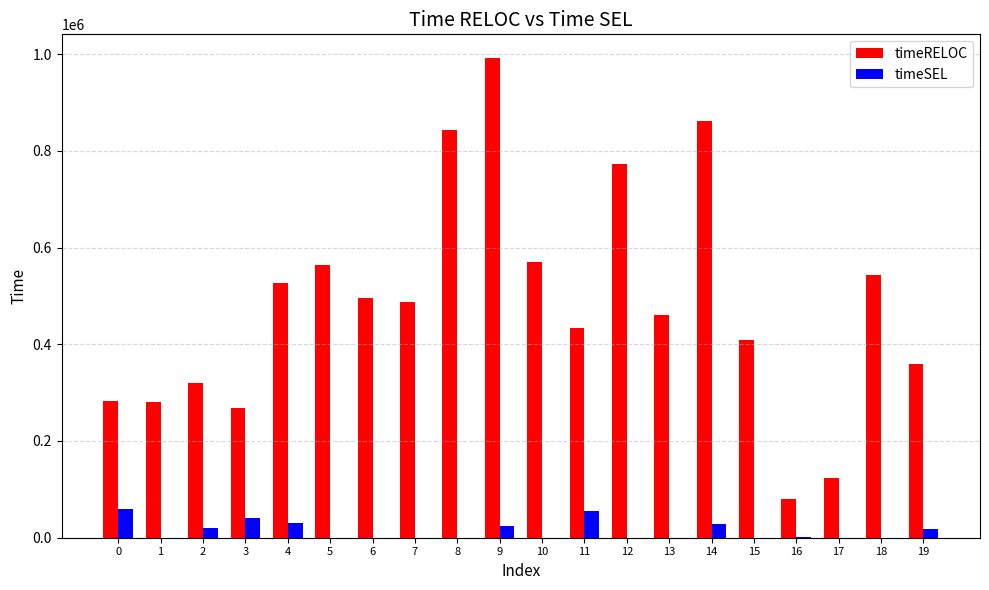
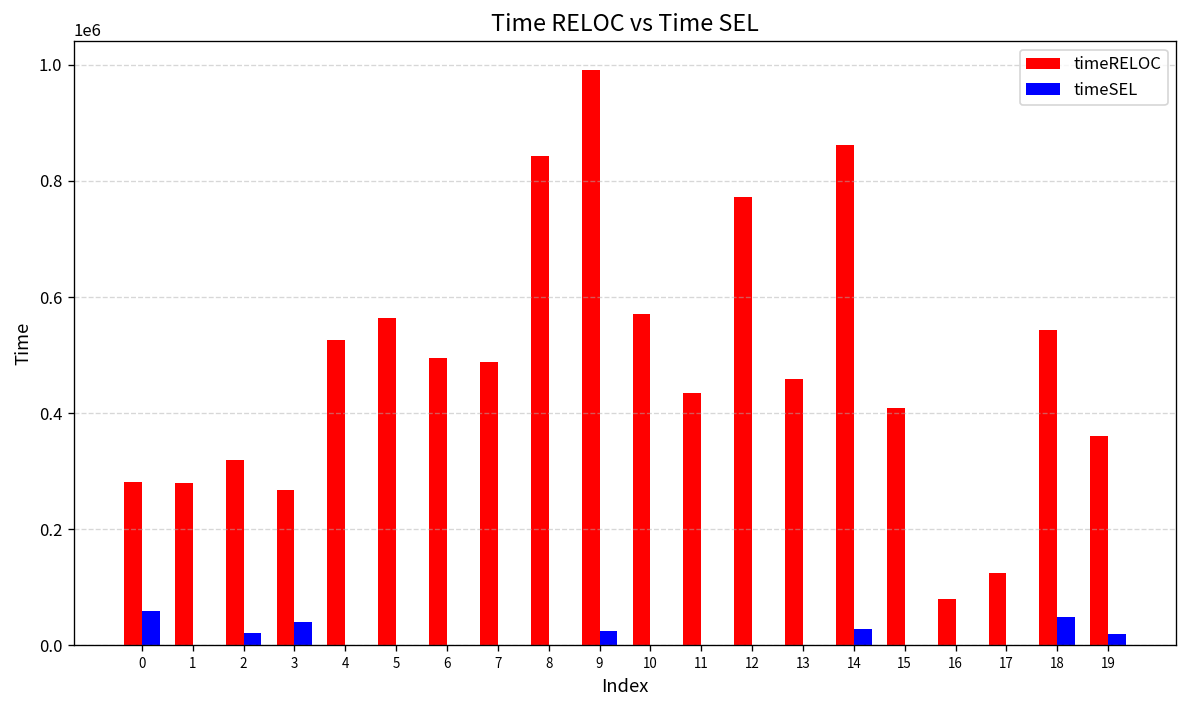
  {
    "timeRELOC": {
      "0": 280000,
      "1": 280000,
      "2": 320000,
      "3": 270000,
      "4": 530000,
      "5": 560000,
      "6": 500000,
      "7": 490000,
      "8": 840000,
      "9": 990000,
      "10": 570000,
      "11": 430000,
      "12": 770000,
      "13": 460000,
      "14": 860000,
      "15": 410000,
      "16": 80000,
      "17": 120000,
      "18": 540000,
      "19": 360000
    },
    "timeSEL": {
      "0": 60000,
      "1": 0,
      "2": 20000,
      "3": 40000,
-     "4": 30000,
+     "4": 0,
      "5": 0,
      "6": 0,
      "7": 0,
      "8": 0,
      "9": 20000,
      "10": 0,
-     "11": 50000,
+     "11": 0,
      "12": 0,
      "13": 0,
      "14": 30000,
      "15": 0,
      "17": 0,
-     "18": 0,
+     "18": 50000,
      "19": 20000
    }
  }
